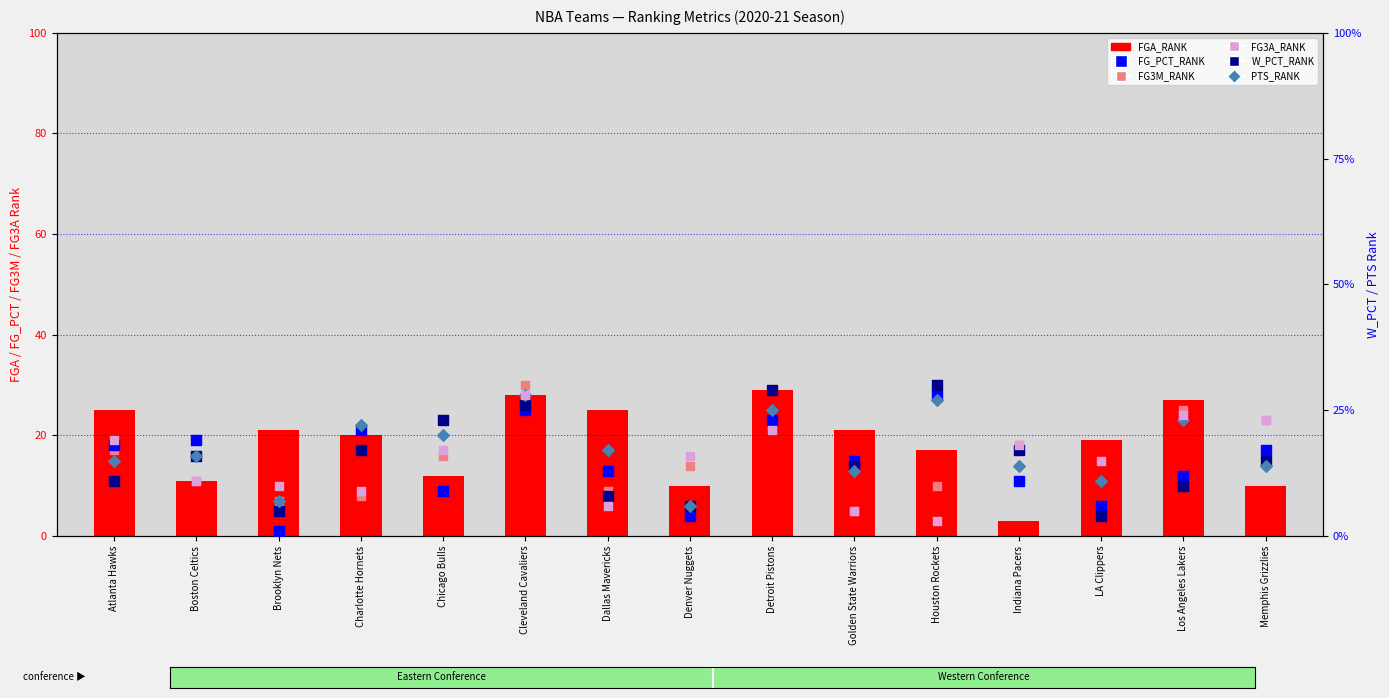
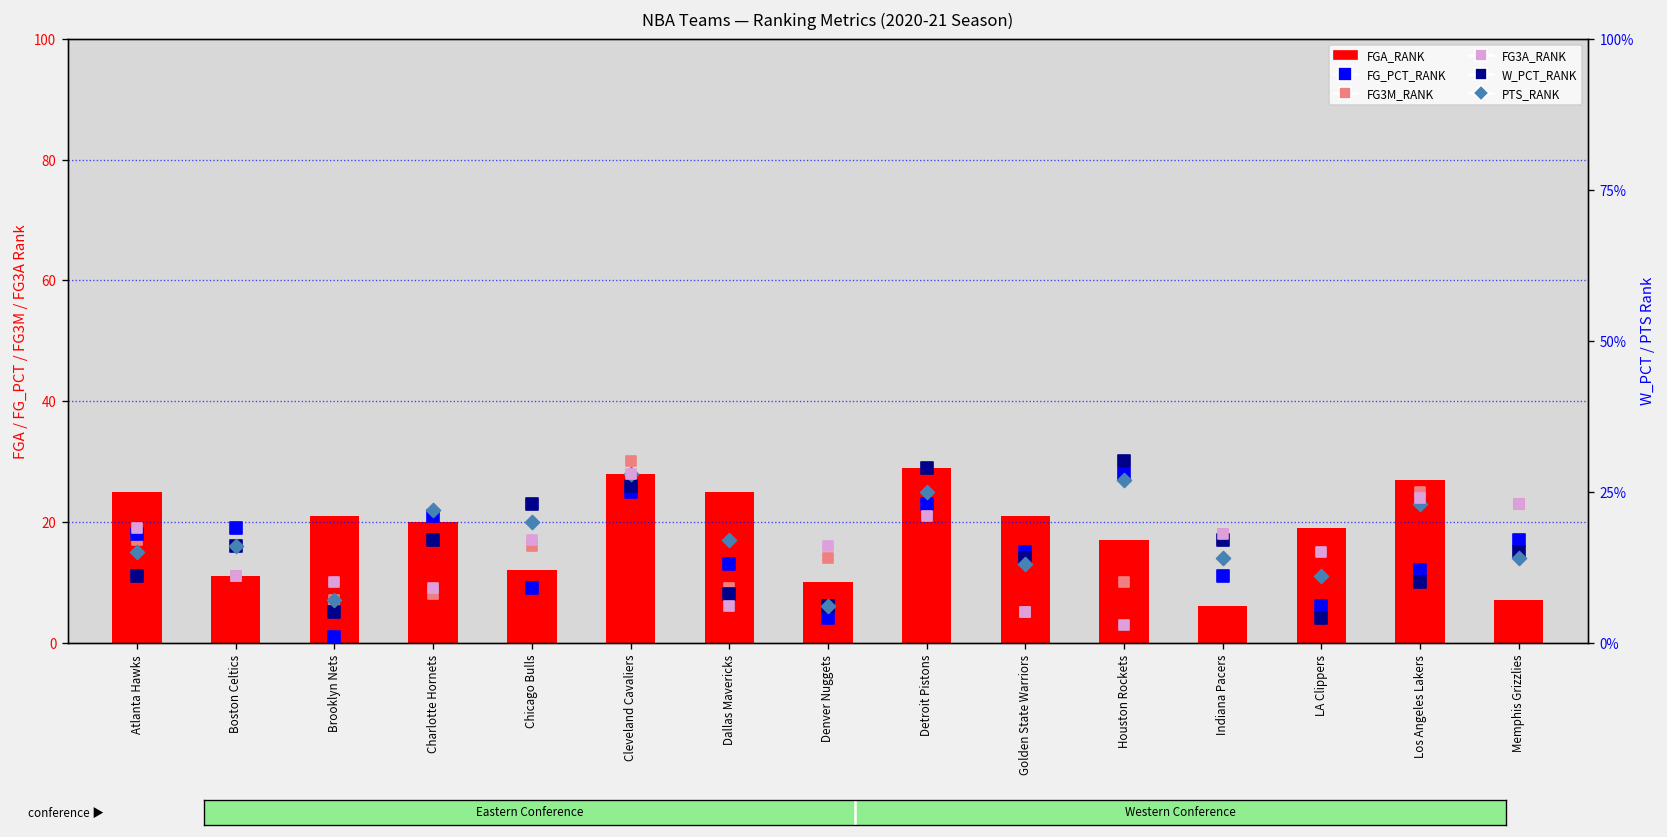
  {
    "FGA_RANK": {
      "Atlanta Hawks": 25,
      "Boston Celtics": 11,
      "Brooklyn Nets": 21,
      "Charlotte Hornets": 20,
      "Chicago Bulls": 12,
      "Cleveland Cavaliers": 28,
      "Dallas Mavericks": 25,
      "Denver Nuggets": 10,
      "Detroit Pistons": 29,
      "Golden State Warriors": 21,
      "Houston Rockets": 17,
-     "Indiana Pacers": 3,
+     "Indiana Pacers": 6,
      "LA Clippers": 19,
      "Los Angeles Lakers": 27,
-     "Memphis Grizzlies": 10
+     "Memphis Grizzlies": 7
    }
  }
